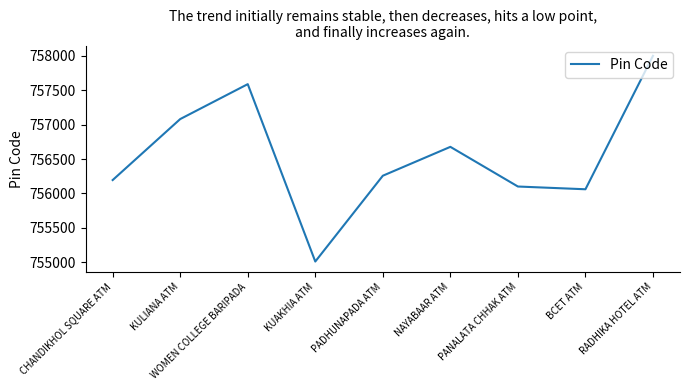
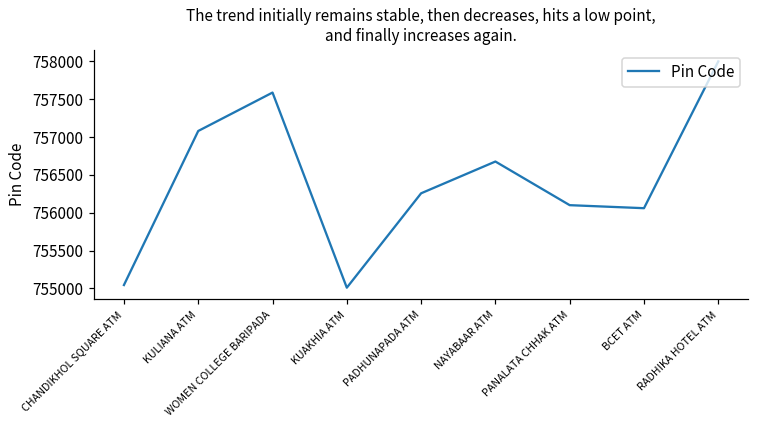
  {
-   "CHANDIKHOL SQUARE ATM": 756200,
+   "CHANDIKHOL SQUARE ATM": 755000,
    "KULIANA ATM": 757100,
    "WOMEN COLLEGE BARIPADA": 757600,
    "KUAKHIA ATM": 755000,
    "PADHUNAPADA ATM": 756300,
    "NAYABAAR ATM": 756700,
    "PANALATA CHHAK ATM": 756100,
    "BCET ATM": 756100
  }
